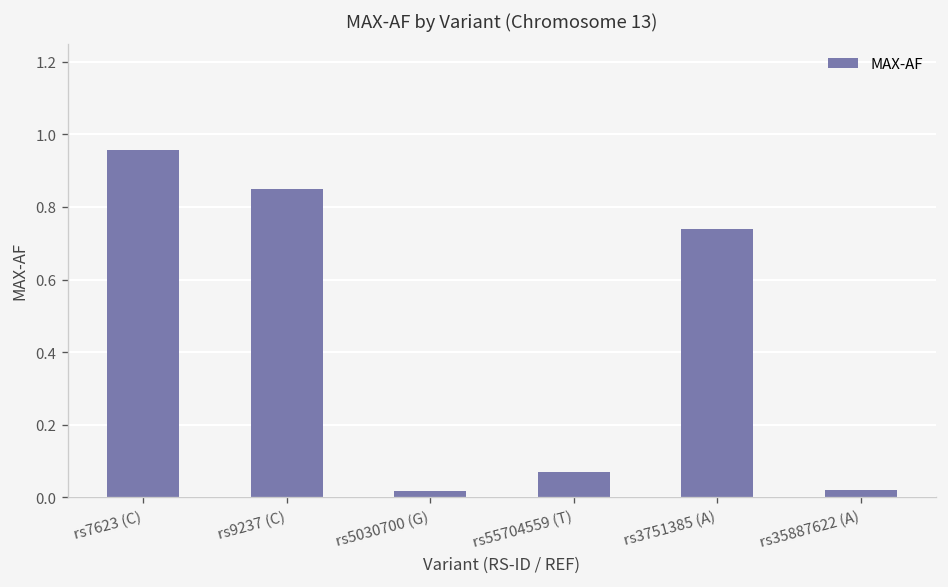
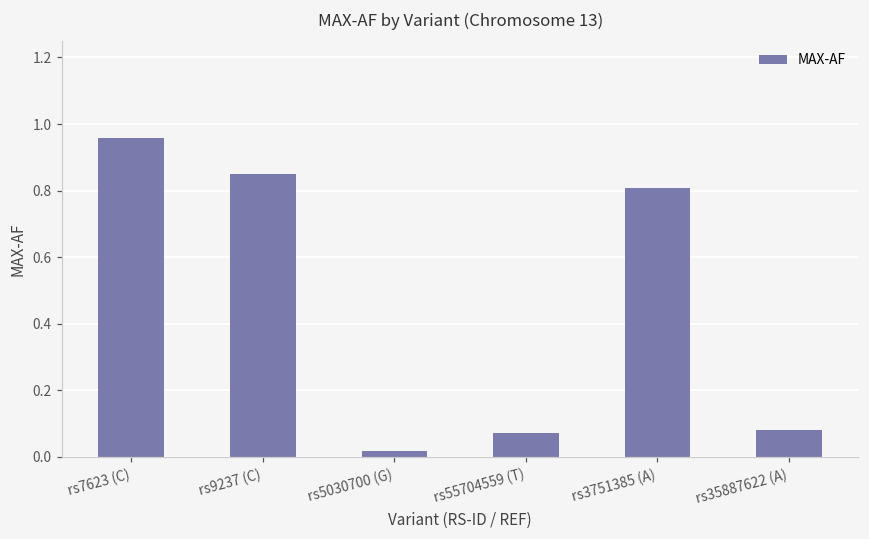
  {
    "rs7623 (C)": 0.96,
    "rs9237 (C)": 0.85,
    "rs5030700 (G)": 0.02,
    "rs55704559 (T)": 0.07,
-   "rs3751385 (A)": 0.74,
-   "rs35887622 (A)": 0.02
+   "rs3751385 (A)": 0.81,
+   "rs35887622 (A)": 0.08
  }
